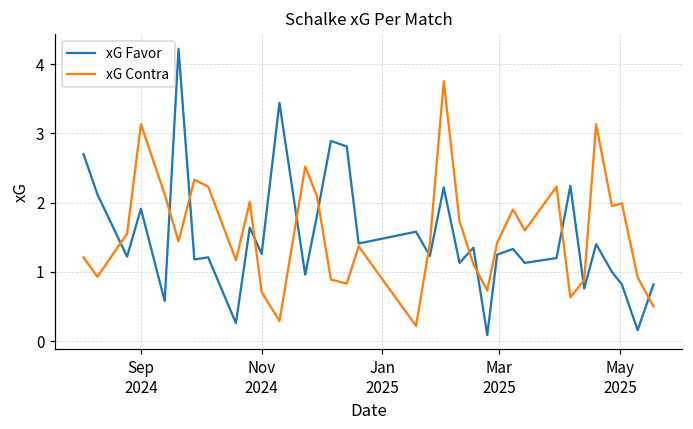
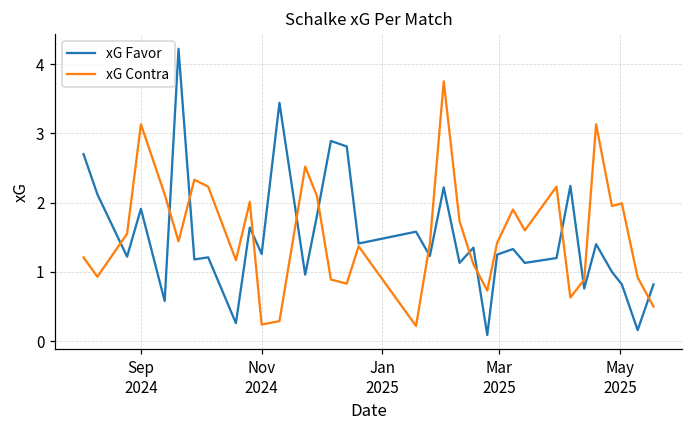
  {
    "xG Favor": {
      "Sep 2024": 1.9,
      "Nov 2024": 1.3
    },
    "xG Contra": {
      "Sep 2024": 3.1,
-     "Nov 2024": 0.7
+     "Nov 2024": 0.2
    }
  }
